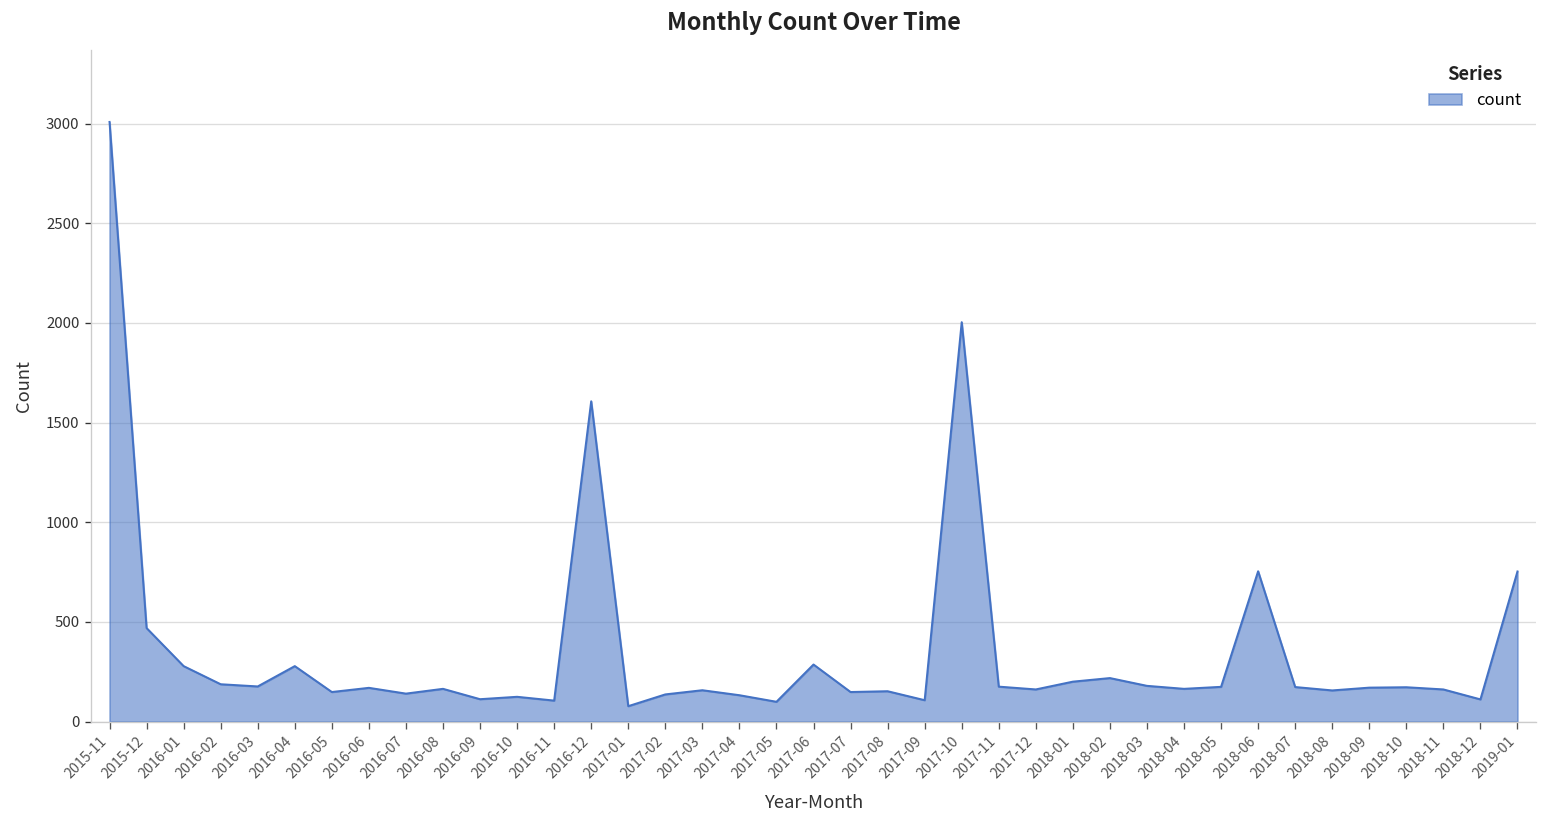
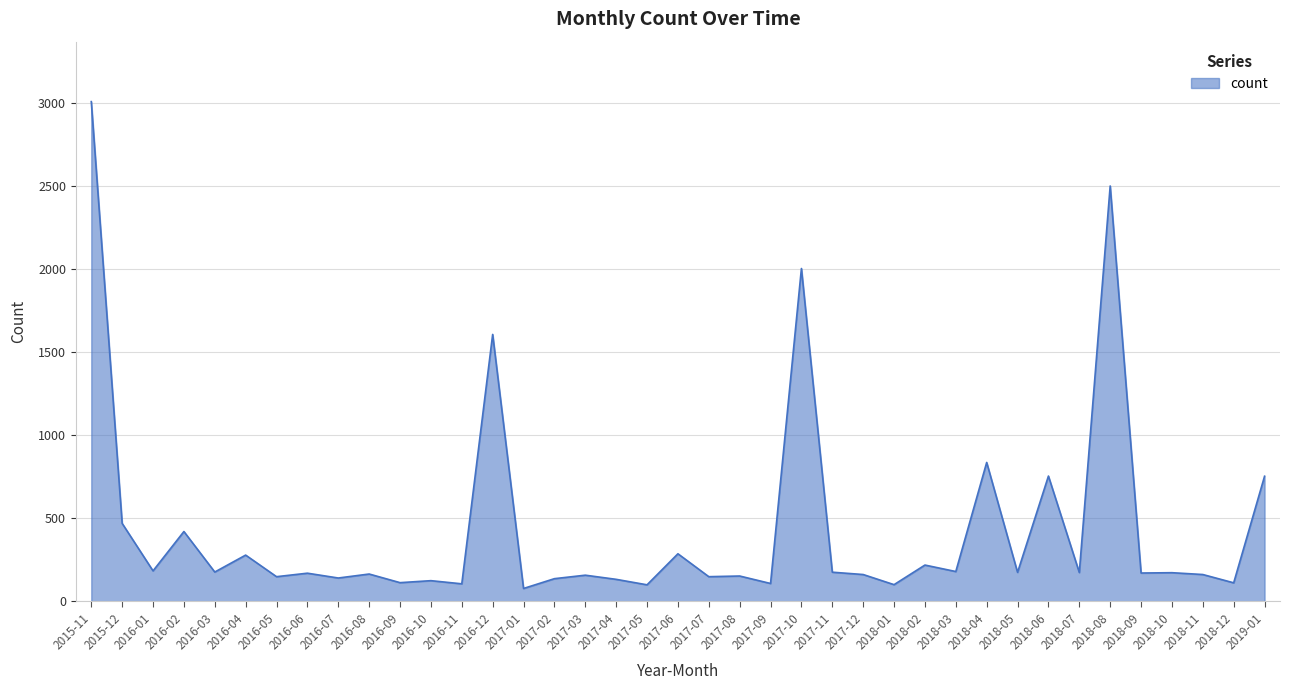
  {
    "2015-11": 3010,
    "2015-12": 470,
-   "2016-01": 280,
-   "2016-02": 190,
+   "2016-01": 180,
+   "2016-02": 420,
    "2016-03": 180,
    "2016-04": 280,
    "2016-05": 150,
    "2016-06": 170,
    "2016-07": 140,
    "2016-08": 160,
    "2016-09": 110,
    "2016-10": 120,
    "2016-11": 110,
    "2016-12": 1610,
    "2017-01": 80,
    "2017-02": 140,
    "2017-03": 160,
    "2017-04": 130,
    "2017-05": 100,
    "2017-06": 290,
    "2017-07": 150,
    "2017-08": 150,
    "2017-09": 110,
    "2017-10": 2000,
    "2017-11": 180,
    "2017-12": 160,
-   "2018-01": 200,
+   "2018-01": 100,
    "2018-02": 220,
    "2018-03": 180,
-   "2018-04": 160,
+   "2018-04": 840,
    "2018-05": 170,
    "2018-06": 750,
    "2018-07": 170,
-   "2018-08": 160,
+   "2018-08": 2500,
    "2018-09": 170,
    "2018-10": 170,
    "2018-11": 160,
    "2018-12": 110,
    "2019-01": 750
  }
